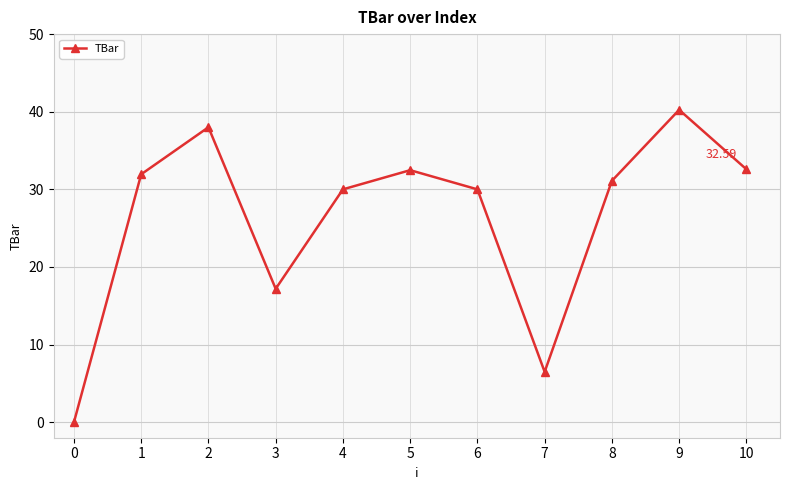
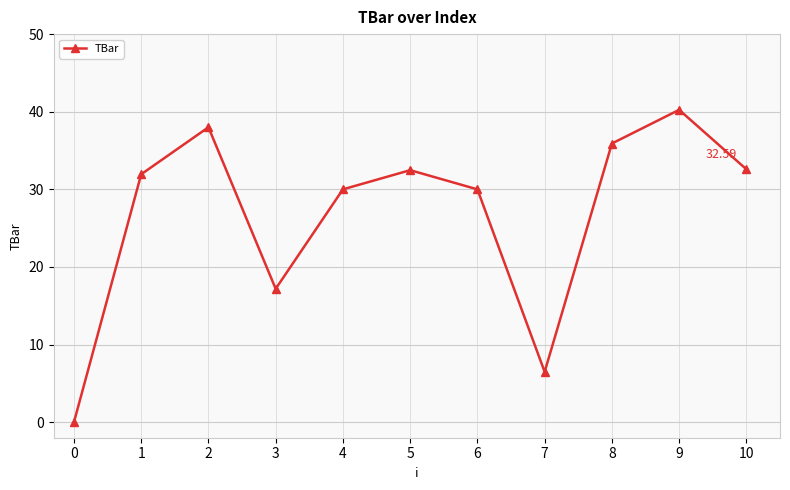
  {
    "0": 0,
    "1": 32,
    "2": 38,
    "3": 17,
    "4": 30,
    "5": 32,
    "6": 30,
    "7": 6,
-   "8": 31,
+   "8": 36,
    "9": 40
  }
